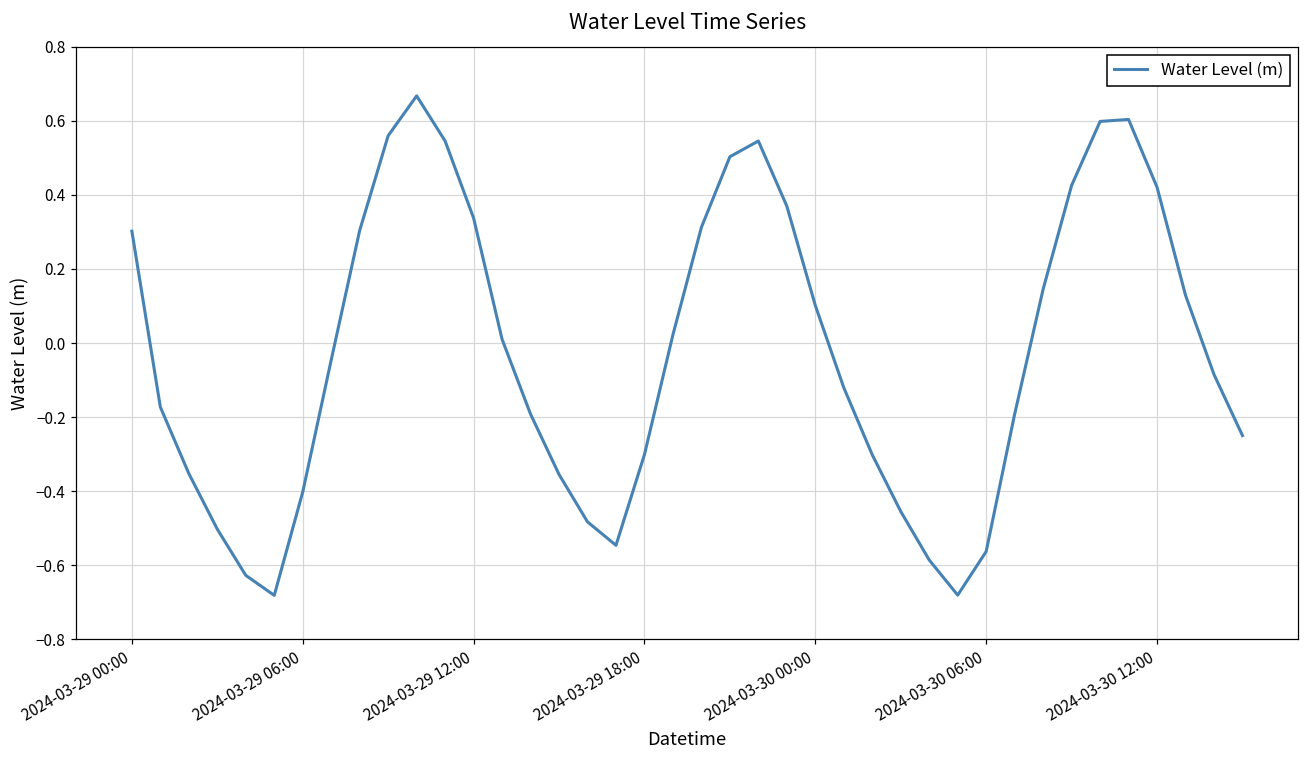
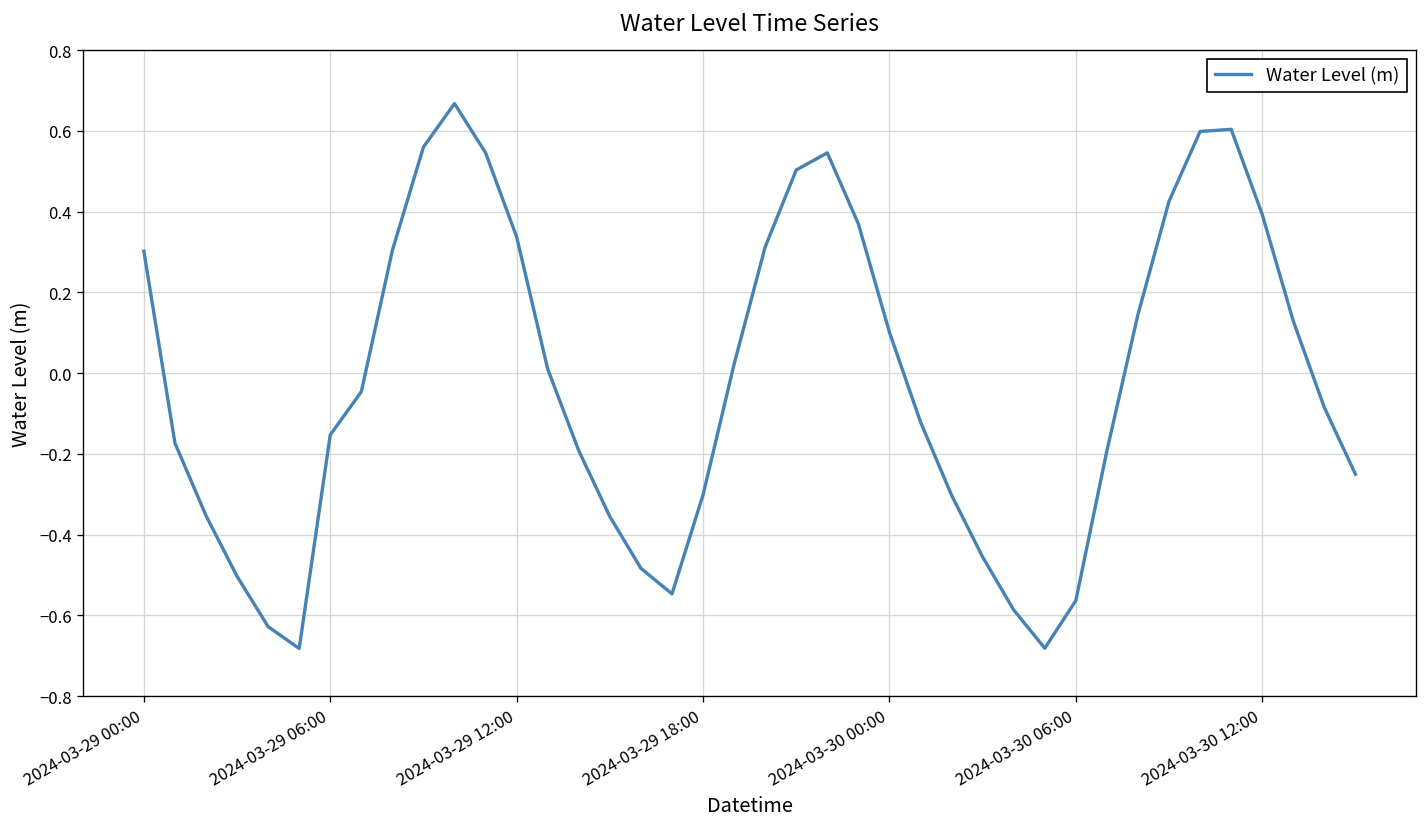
  {
    "2024-03-29 00:00": 0.30,
-   "2024-03-29 06:00": -0.40,
+   "2024-03-29 06:00": -0.15,
    "2024-03-29 12:00": 0.34,
    "2024-03-29 18:00": -0.30,
    "2024-03-30 00:00": 0.10,
    "2024-03-30 06:00": -0.56,
-   "2024-03-30 12:00": 0.42
+   "2024-03-30 12:00": 0.39
  }
